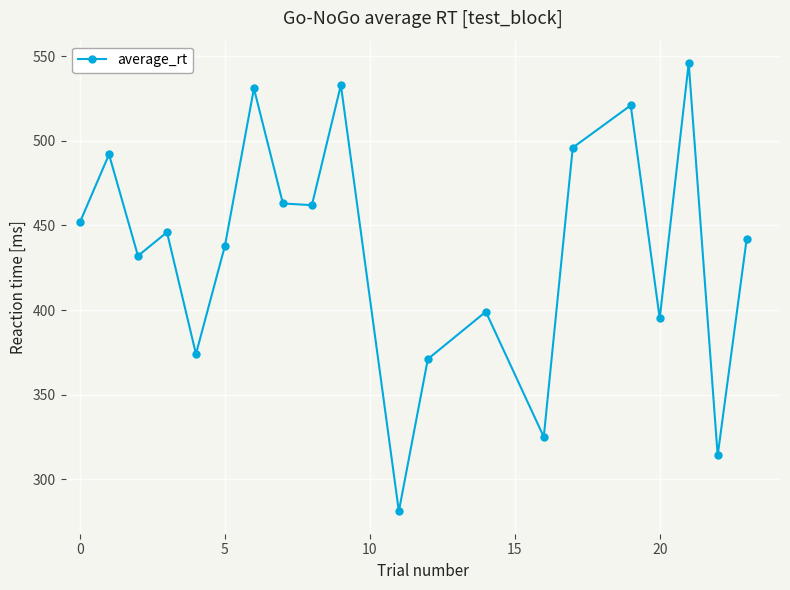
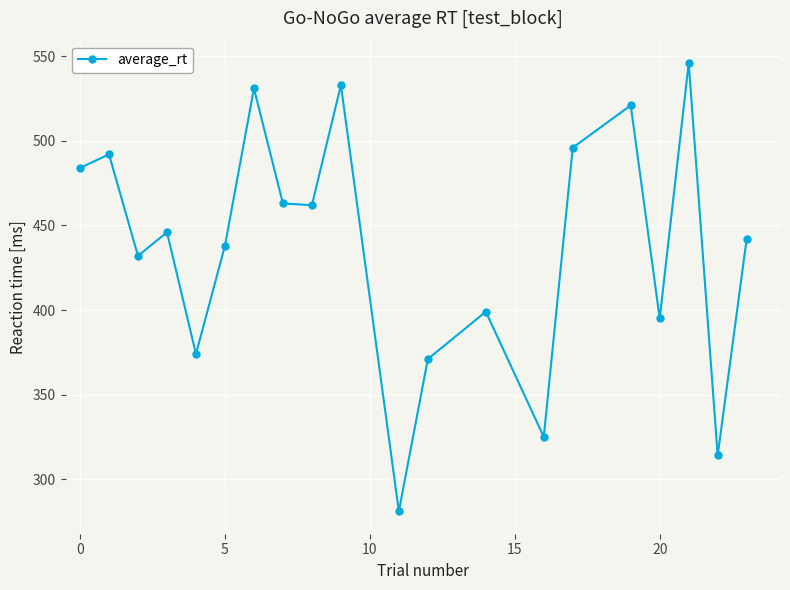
  {
-   "0": 452,
+   "0": 484,
    "5": 438,
    "20": 395
  }
